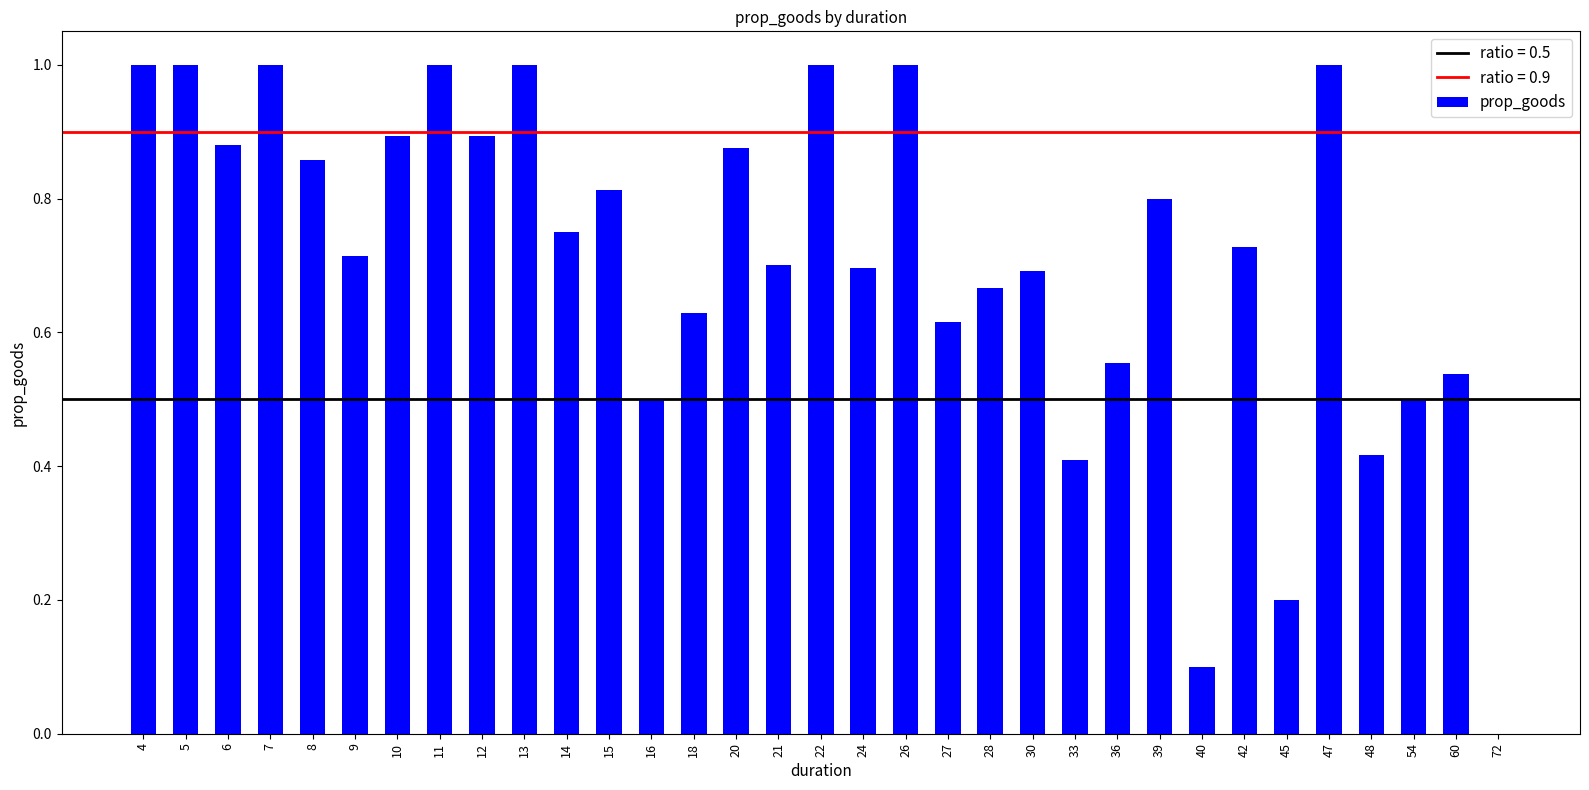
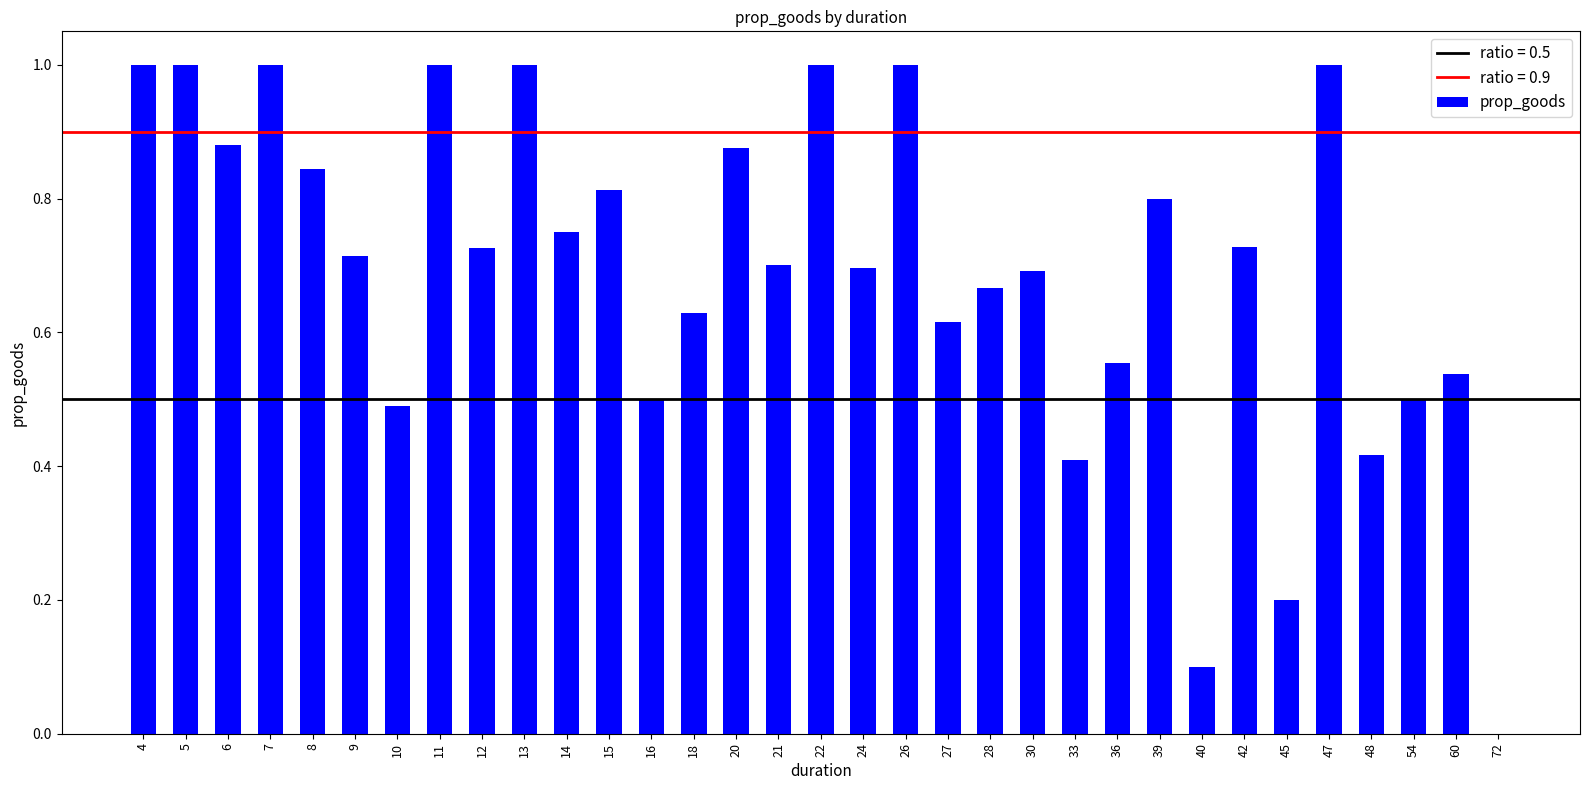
  {
    "4": 1.00,
    "5": 1.00,
    "6": 0.88,
    "7": 1.00,
-   "8": 0.86,
+   "8": 0.84,
    "9": 0.71,
-   "10": 0.89,
+   "10": 0.49,
    "11": 1.00,
-   "12": 0.89,
+   "12": 0.73,
    "13": 1.00,
    "14": 0.75,
    "15": 0.81,
    "16": 0.50,
    "18": 0.63,
    "20": 0.88,
    "21": 0.70,
    "22": 1.00,
    "24": 0.70,
    "26": 1.00,
    "27": 0.62,
    "28": 0.67,
    "30": 0.69,
    "33": 0.41,
    "36": 0.55,
    "39": 0.80,
    "40": 0.10,
    "42": 0.73,
    "45": 0.20,
    "47": 1.00,
    "48": 0.42,
    "54": 0.50,
    "60": 0.54,
    "72": 0.00
  }
